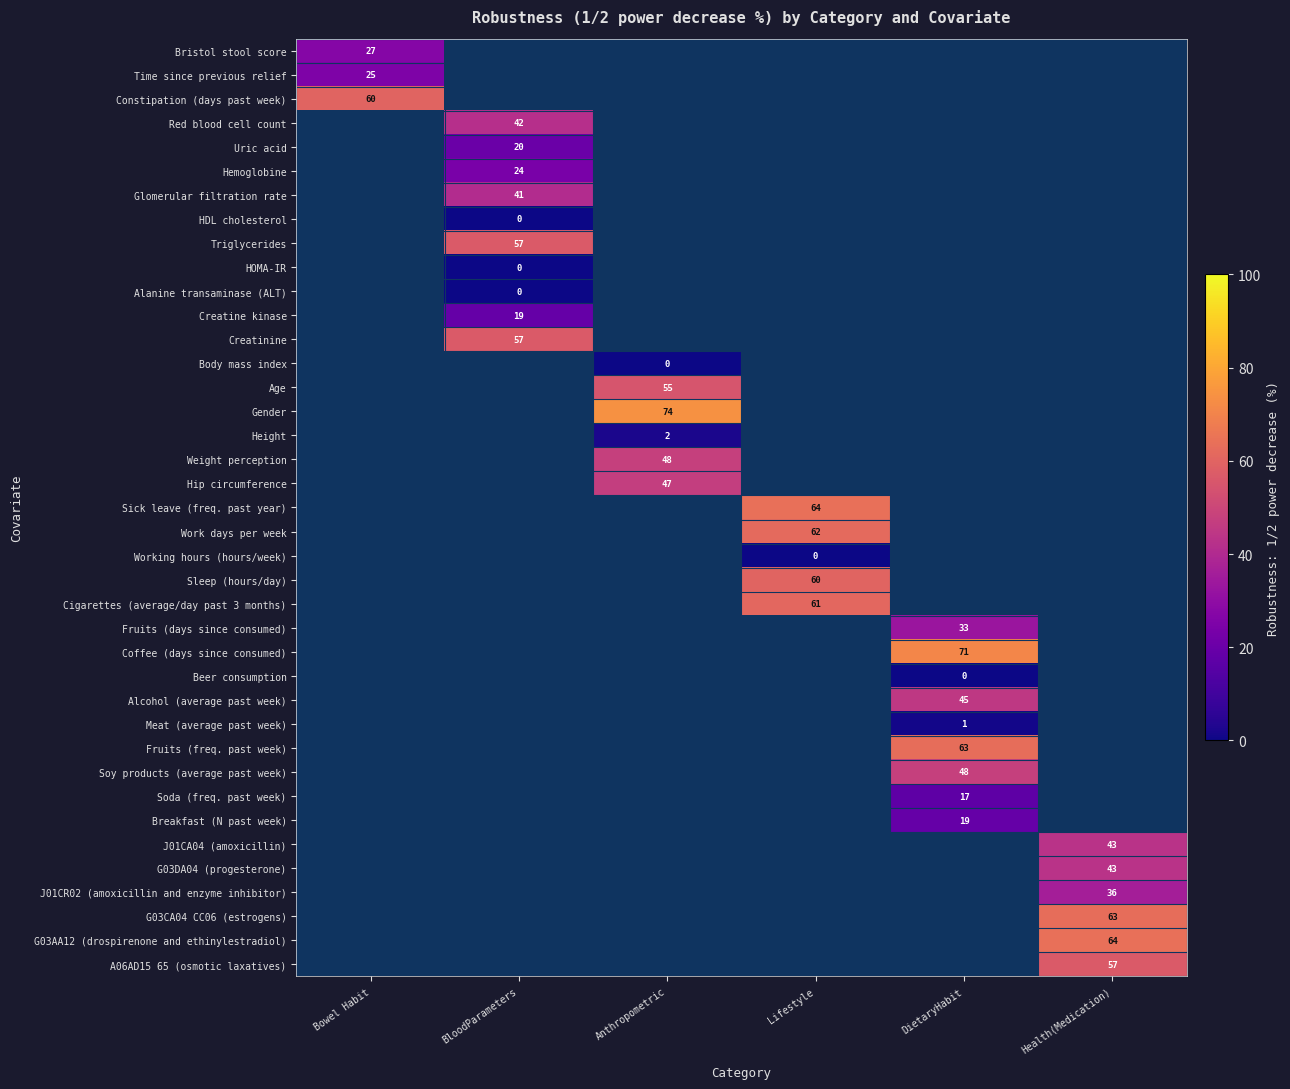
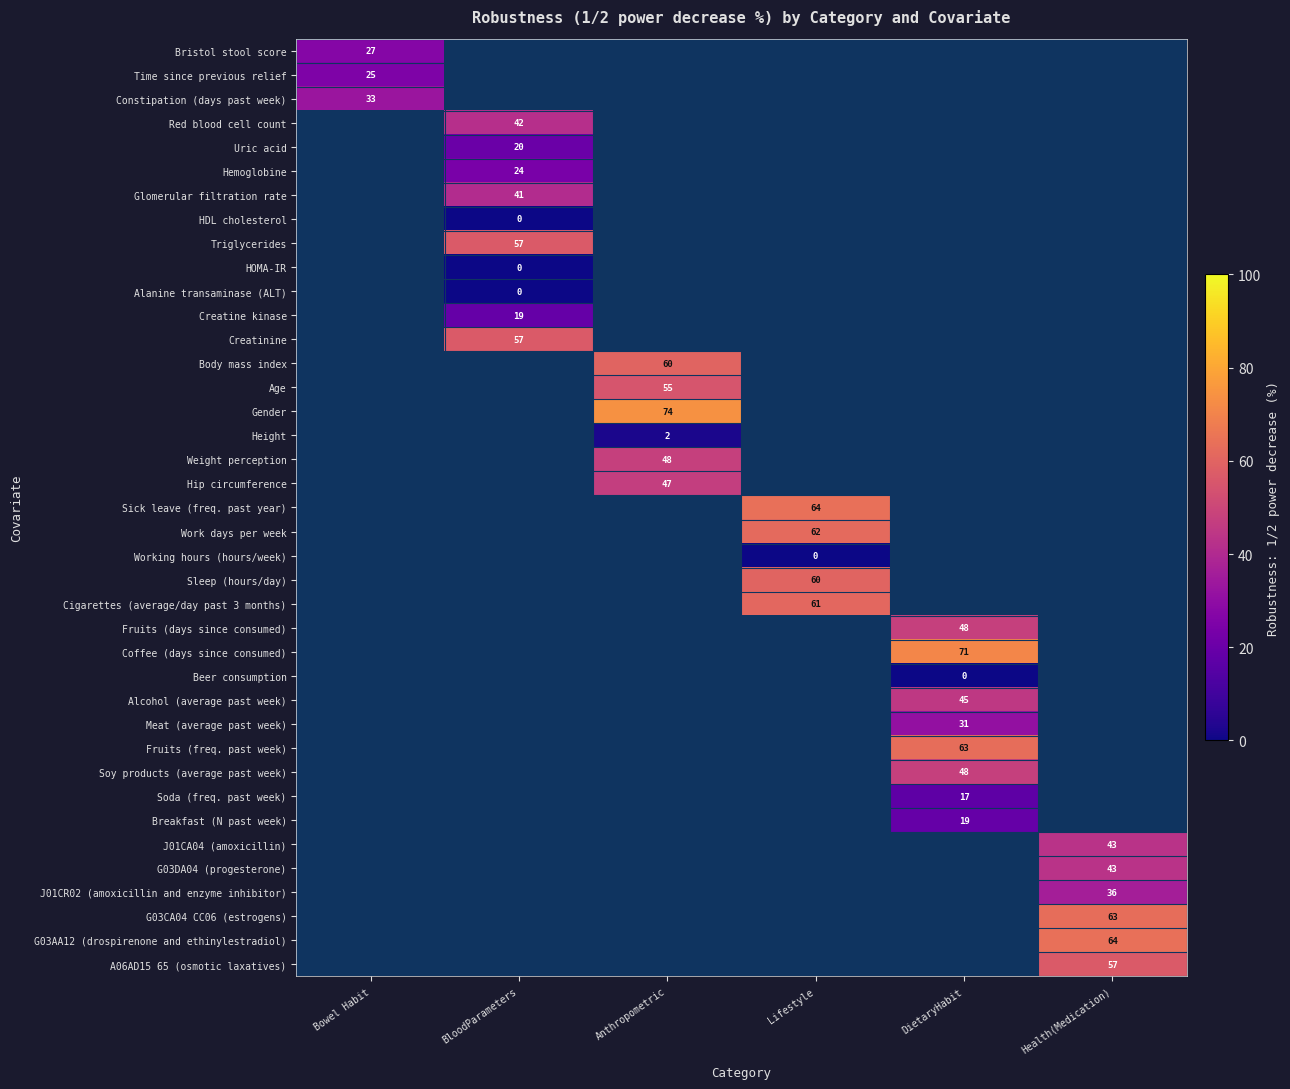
  {
    "Bristol stool score": {
      "Bowel Habit": 27
    },
    "Time since previous relief": {
      "Bowel Habit": 25
    },
    "Constipation (days past week)": {
-     "Bowel Habit": 60
+     "Bowel Habit": 33
    },
    "Red blood cell count": {
      "BloodParameters": 42
    },
    "Uric acid": {
      "BloodParameters": 20
    },
    "Hemoglobine": {
      "BloodParameters": 24
    },
    "Glomerular filtration rate": {
      "BloodParameters": 41
    },
    "HDL cholesterol": {
      "BloodParameters": 0
    },
    "Triglycerides": {
      "BloodParameters": 57
    },
    "HOMA-IR": {
      "BloodParameters": 0
    },
    "Alanine transaminase (ALT)": {
      "BloodParameters": 0
    },
    "Creatine kinase": {
      "BloodParameters": 19
    },
    "Creatinine": {
      "BloodParameters": 57
    },
    "Body mass index": {
-     "Anthropometric": 0
+     "Anthropometric": 60
    },
    "Age": {
      "Anthropometric": 55
    },
    "Gender": {
      "Anthropometric": 74
    },
    "Height": {
      "Anthropometric": 2
    },
    "Weight perception": {
      "Anthropometric": 48
    },
    "Hip circumference": {
      "Anthropometric": 47
    },
    "Sick leave (freq. past year)": {
      "Lifestyle": 64
    },
    "Work days per week": {
      "Lifestyle": 62
    },
    "Working hours (hours/week)": {
      "Lifestyle": 0
    },
    "Sleep (hours/day)": {
      "Lifestyle": 60
    },
    "Cigarettes (average/day past 3 months)": {
      "Lifestyle": 61
    },
    "Fruits (days since consumed)": {
-     "DietaryHabit": 33
+     "DietaryHabit": 48
    },
    "Coffee (days since consumed)": {
      "DietaryHabit": 71
    },
    "Beer consumption": {
      "DietaryHabit": 0
    },
    "Alcohol (average past week)": {
      "DietaryHabit": 45
    },
    "Meat (average past week)": {
-     "DietaryHabit": 1
+     "DietaryHabit": 31
    },
    "Fruits (freq. past week)": {
      "DietaryHabit": 63
    },
    "Soy products (average past week)": {
      "DietaryHabit": 48
    },
    "Soda (freq. past week)": {
      "DietaryHabit": 17
    },
    "Breakfast (N past week)": {
      "DietaryHabit": 19
    },
    "J01CA04 (amoxicillin)": {
      "Health(Medication)": 43
    },
    "G03DA04 (progesterone)": {
      "Health(Medication)": 43
    },
    "J01CR02 (amoxicillin and enzyme inhibitor)": {
      "Health(Medication)": 36
    },
    "G03CA04 CC06 (estrogens)": {
      "Health(Medication)": 63
    },
    "G03AA12 (drospirenone and ethinylestradiol)": {
      "Health(Medication)": 64
    },
    "A06AD15 65 (osmotic laxatives)": {
      "Health(Medication)": 57
    }
  }
